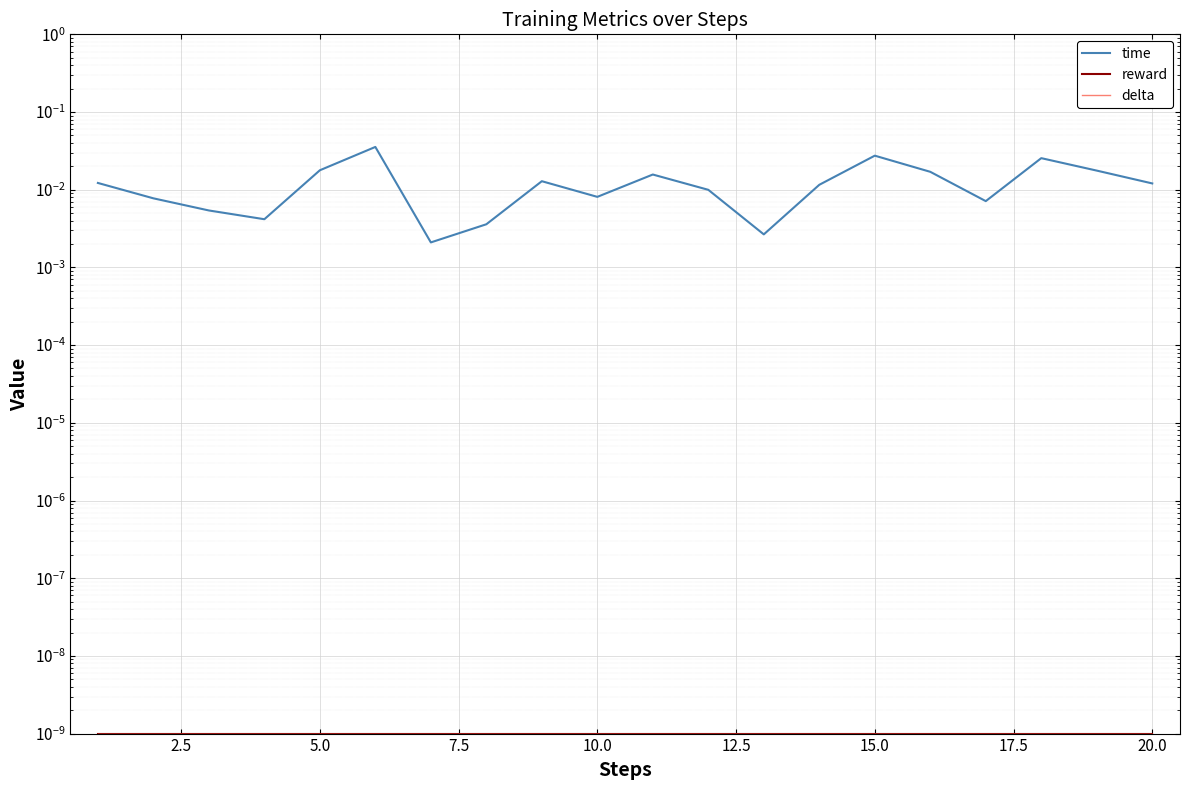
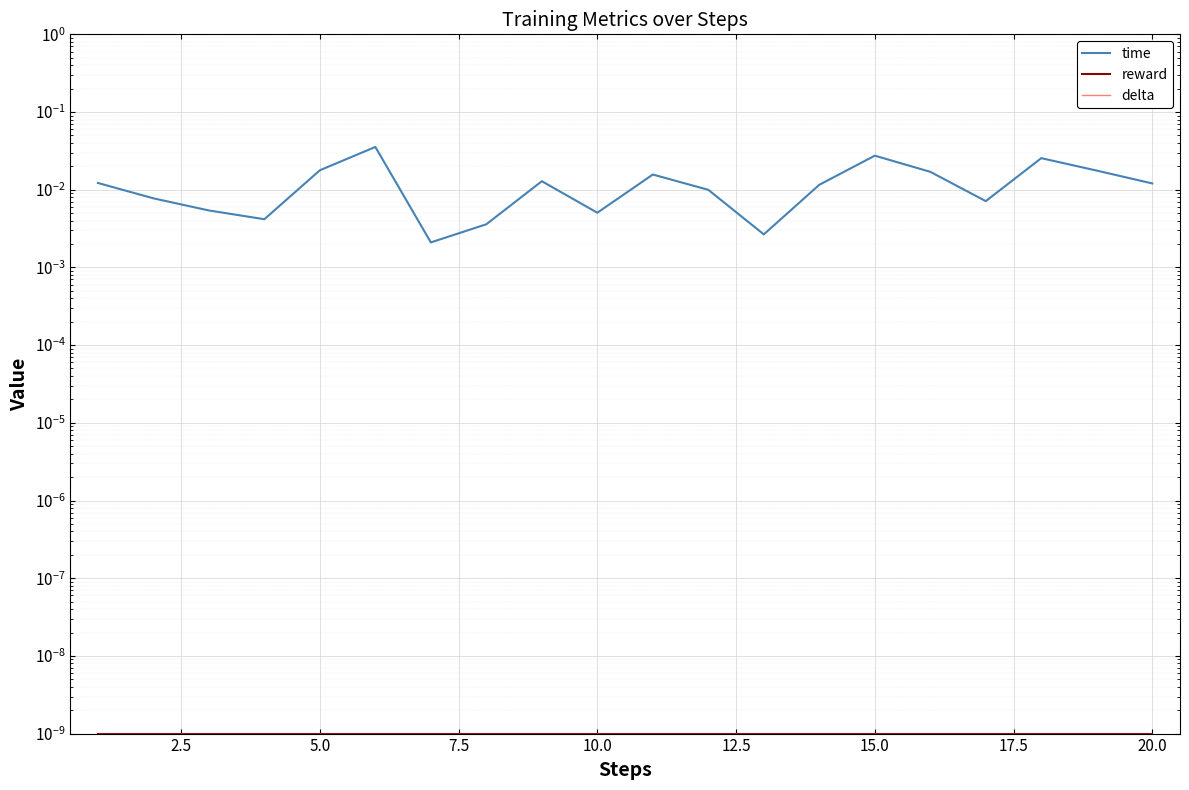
  {
    "time": {
      "5.0": 0.018,
-     "10.0": 0.008,
+     "10.0": 0.005,
      "15.0": 0.027,
      "20.0": 0.012
    },
    "delta": {
      "5.0": 0.0000000010,
      "10.0": 0.0000000010,
      "15.0": 0.0000000010,
      "20.0": 0.0000000010
    }
  }
